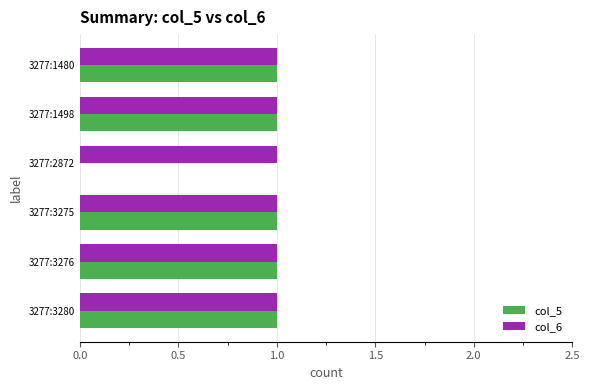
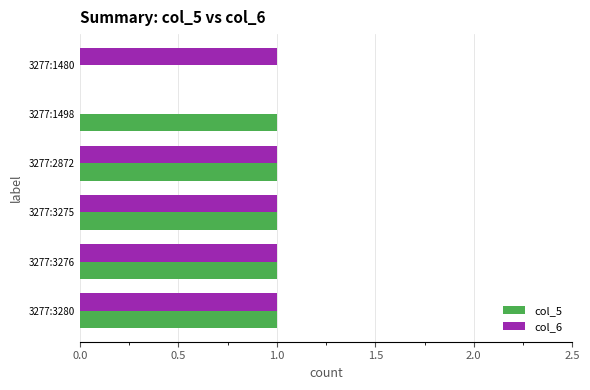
  {
    "col_5": {
-     "3277:1480": 1,
+     "3277:1480": 0,
      "3277:1498": 1,
-     "3277:2872": 0,
+     "3277:2872": 1,
      "3277:3275": 1,
      "3277:3276": 1,
      "3277:3280": 1
    },
    "col_6": {
      "3277:1480": 1,
-     "3277:1498": 1,
+     "3277:1498": 0,
      "3277:2872": 1,
      "3277:3275": 1,
      "3277:3276": 1,
      "3277:3280": 1
    }
  }
